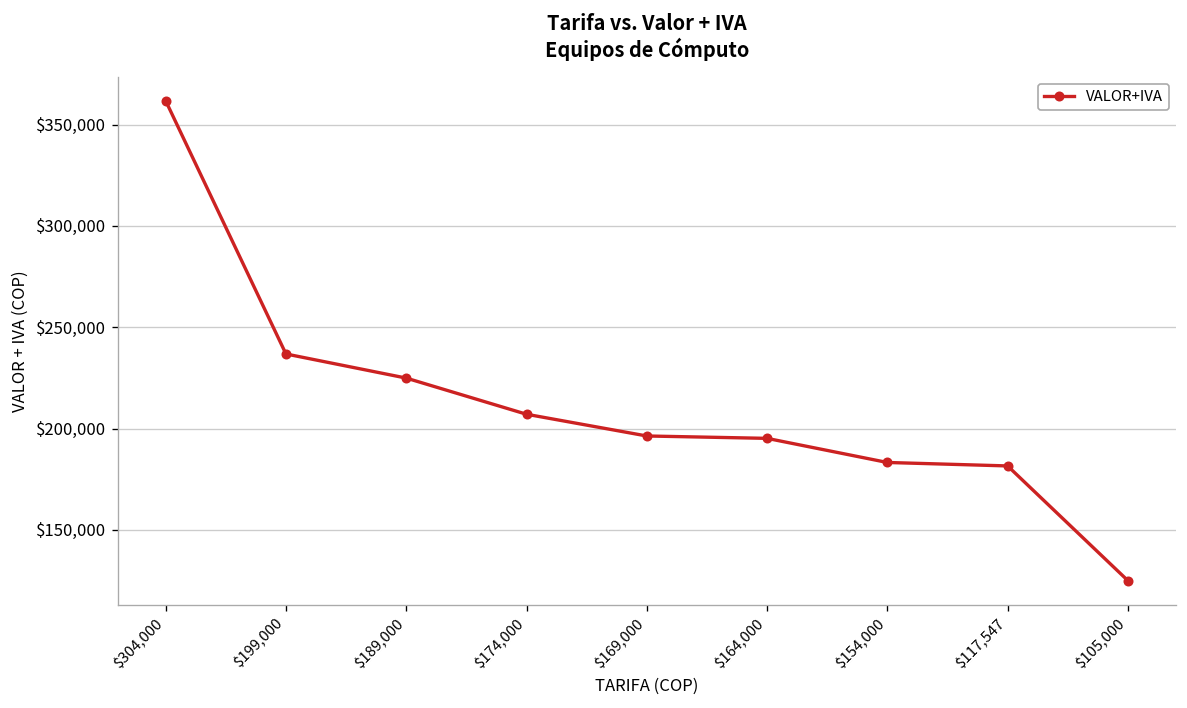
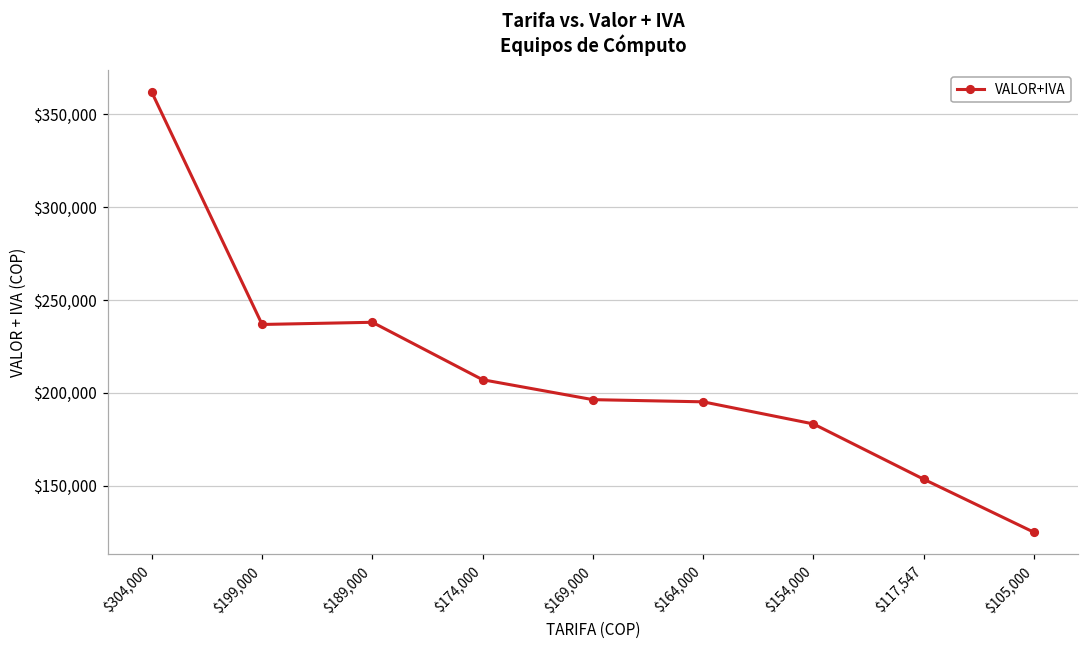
  {
    "$304,000": "$362,000",
    "$199,000": "$237,000",
-   "$189,000": "$225,000",
+   "$189,000": "$238,000",
    "$174,000": "$207,000",
    "$169,000": "$196,000",
    "$164,000": "$195,000",
    "$154,000": "$183,000",
-   "$117,547": "$182,000",
+   "$117,547": "$154,000",
    "$105,000": "$125,000"
  }
